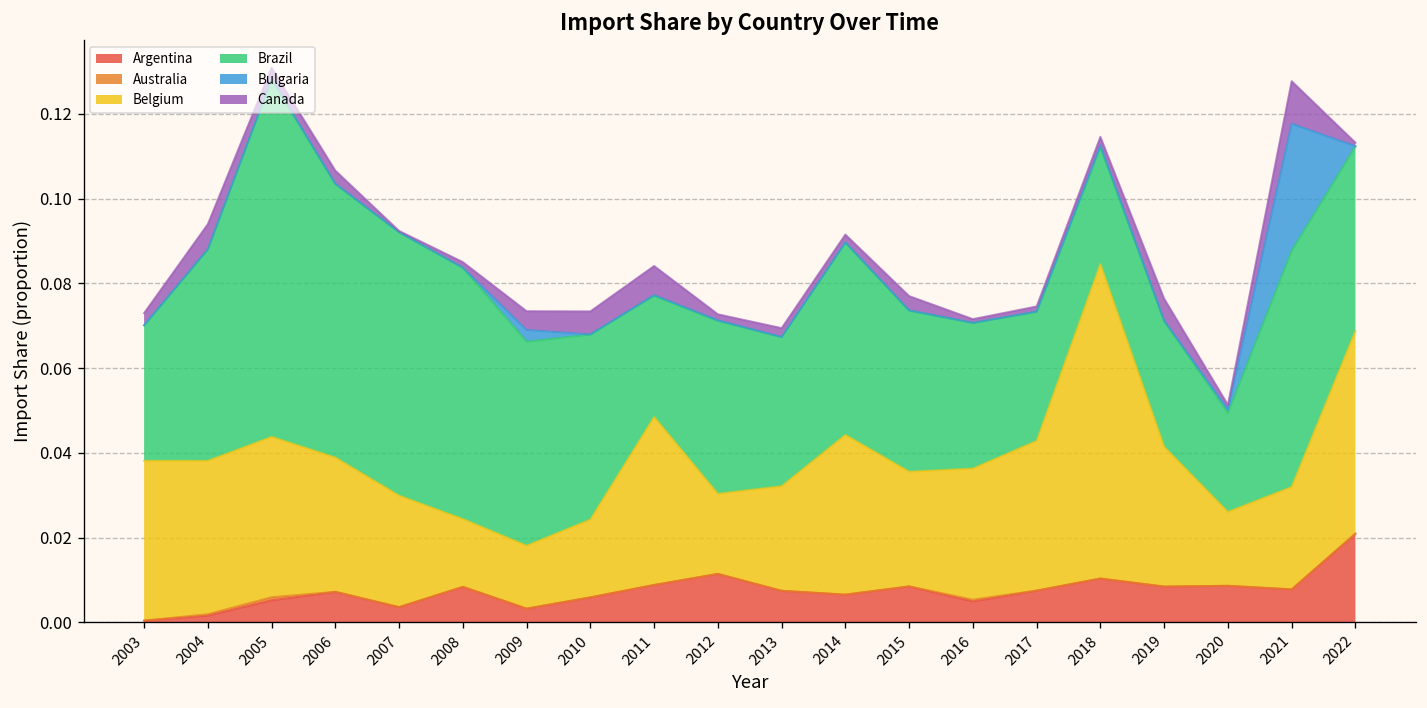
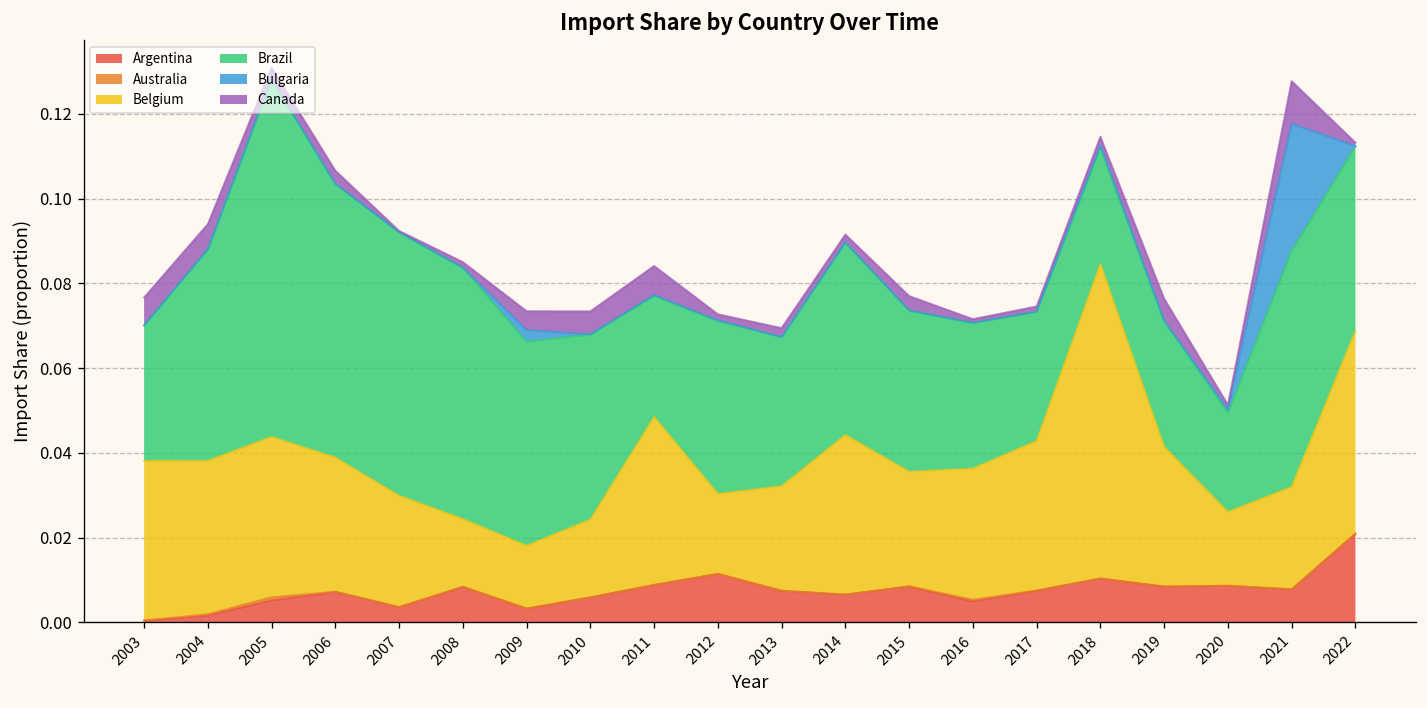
  {
    "Belgium": {
      "2003": 0.038,
      "2004": 0.036,
      "2005": 0.038,
      "2006": 0.032,
      "2007": 0.026,
      "2008": 0.016,
      "2009": 0.015,
      "2010": 0.018,
      "2011": 0.040,
      "2012": 0.019,
      "2013": 0.025,
      "2014": 0.038,
      "2015": 0.027,
      "2016": 0.031,
      "2017": 0.035,
      "2018": 0.074,
      "2019": 0.033,
      "2020": 0.017,
      "2021": 0.024,
      "2022": 0.048
    },
    "Brazil": {
      "2009": 0.048,
      "2020": 0.023,
      "2021": 0.056
    },
    "Bulgaria": {
      "2009": 0.003,
      "2020": 0.001,
      "2021": 0.030
    },
    "Canada": {
-     "2003": 0.003,
+     "2003": 0.007,
      "2004": 0.006,
      "2006": 0.003,
      "2008": 0.001,
      "2009": 0.004,
      "2010": 0.005,
      "2011": 0.007,
      "2012": 0.001,
      "2013": 0.002,
      "2014": 0.002,
      "2015": 0.003,
      "2016": 0.001,
      "2017": 0.001,
      "2018": 0.002,
      "2019": 0.005,
      "2020": 0.001,
      "2021": 0.010,
      "2022": 0.001
    }
  }
